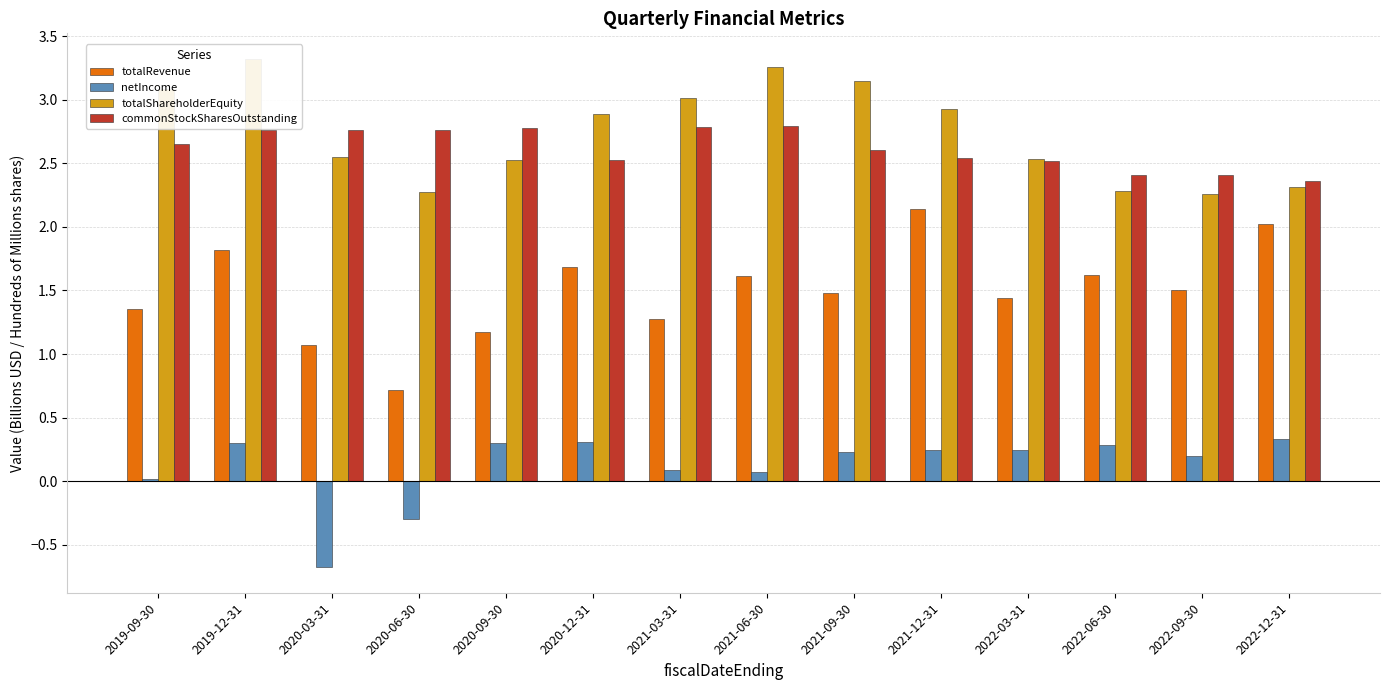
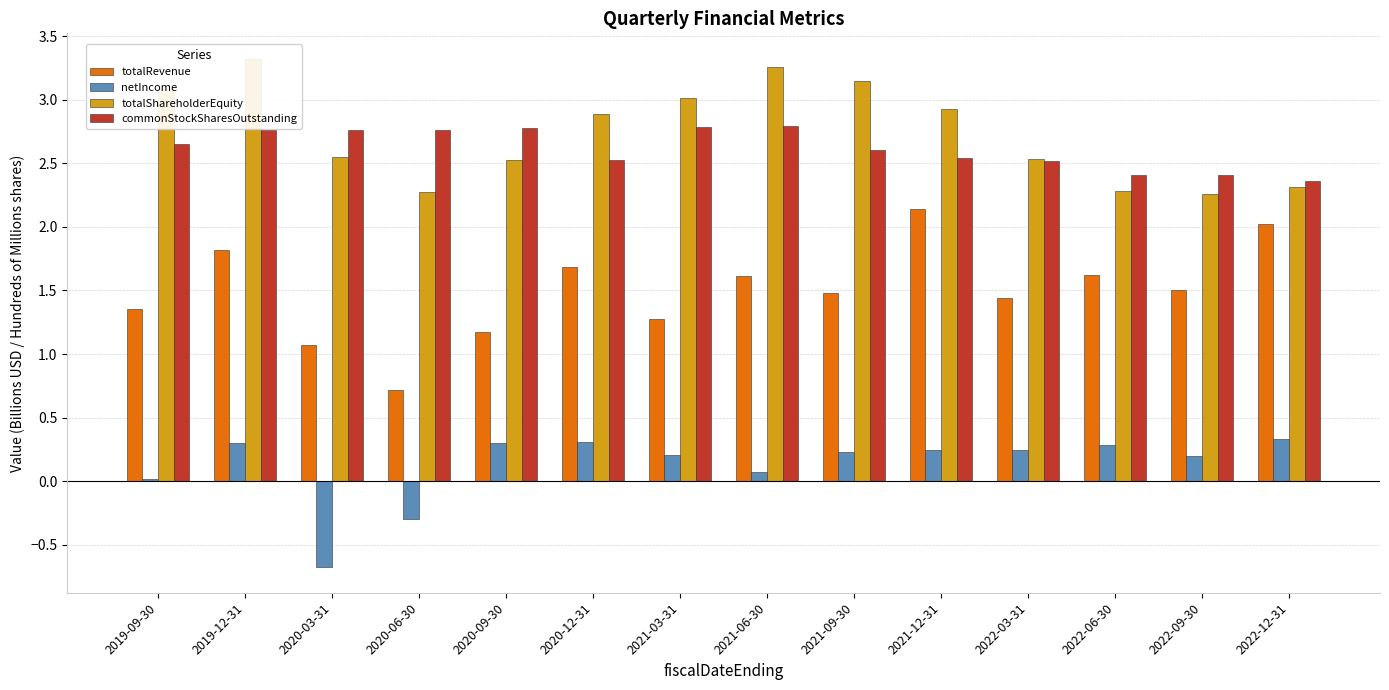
  {
    "netIncome": {
      "2019-09-30": 0.02,
      "2019-12-31": 0.30,
      "2020-03-31": -0.68,
      "2020-06-30": -0.29,
      "2020-09-30": 0.30,
      "2020-12-31": 0.31,
-     "2021-03-31": 0.09,
+     "2021-03-31": 0.20,
      "2021-06-30": 0.07,
      "2021-09-30": 0.23,
      "2021-12-31": 0.25,
      "2022-03-31": 0.25,
      "2022-06-30": 0.28,
      "2022-09-30": 0.20,
      "2022-12-31": 0.33
    },
    "commonStockSharesOutstanding": {
      "2019-09-30": 2.65,
      "2019-12-31": 2.76,
      "2020-03-31": 2.76,
      "2020-06-30": 2.76,
      "2020-09-30": 2.77,
      "2020-12-31": 2.53,
      "2021-03-31": 2.79,
      "2021-06-30": 2.80,
      "2021-09-30": 2.60,
      "2021-12-31": 2.54,
      "2022-03-31": 2.52,
      "2022-06-30": 2.41,
      "2022-09-30": 2.41,
      "2022-12-31": 2.36
    }
  }
